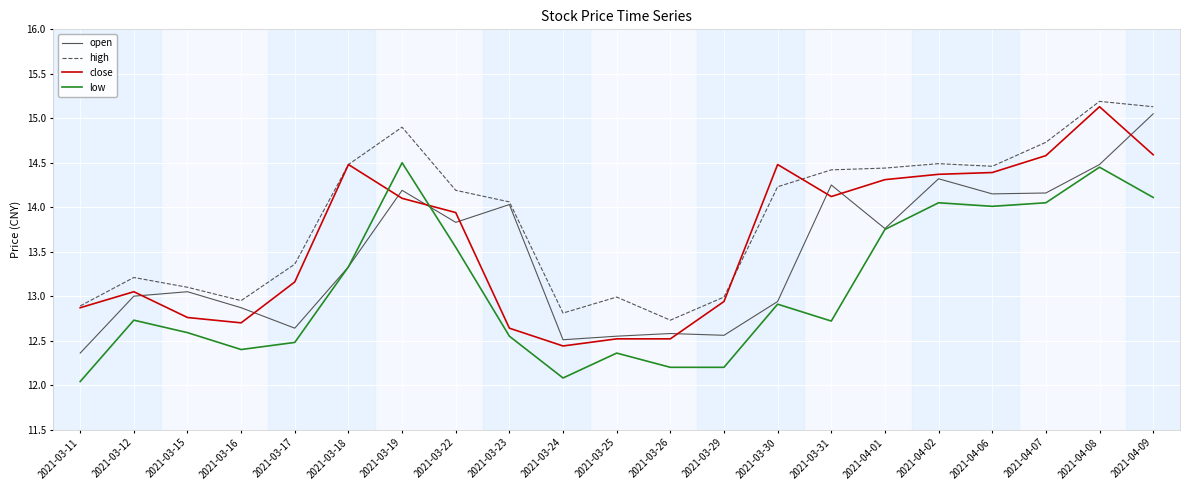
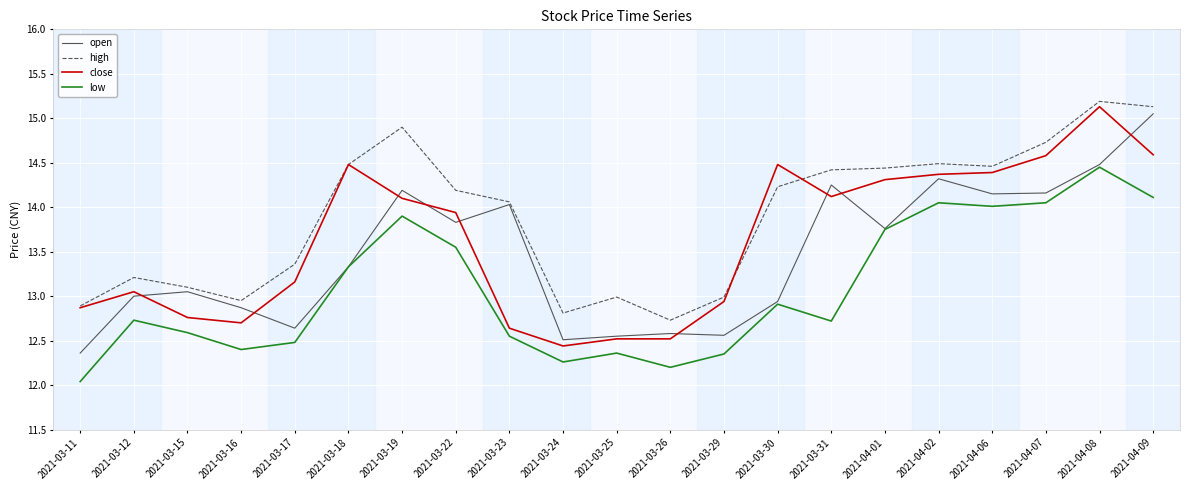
  {
    "close": {
      "2021-03-12": 13.1,
      "2021-03-15": 12.8,
      "2021-03-16": 12.7,
      "2021-03-17": 13.2,
      "2021-03-19": 14.1,
      "2021-03-22": 13.9,
      "2021-03-23": 12.6,
      "2021-03-24": 12.4,
      "2021-03-25": 12.5,
      "2021-03-26": 12.5,
      "2021-03-29": 12.9,
      "2021-03-30": 14.5,
      "2021-03-31": 14.1,
      "2021-04-01": 14.3,
      "2021-04-02": 14.4,
      "2021-04-06": 14.4,
      "2021-04-07": 14.6,
      "2021-04-08": 15.1,
      "2021-04-09": 14.6
    },
    "low": {
      "2021-03-11": 12.0,
      "2021-03-12": 12.7,
      "2021-03-15": 12.6,
      "2021-03-16": 12.4,
      "2021-03-17": 12.5,
-     "2021-03-19": 14.5,
+     "2021-03-19": 13.9,
      "2021-03-22": 13.6,
      "2021-03-23": 12.6,
-     "2021-03-24": 12.1,
+     "2021-03-24": 12.3,
      "2021-03-25": 12.4,
      "2021-03-26": 12.2,
-     "2021-03-29": 12.2,
+     "2021-03-29": 12.4,
      "2021-03-30": 12.9,
      "2021-03-31": 12.7,
      "2021-04-02": 14.1,
      "2021-04-06": 14.0,
      "2021-04-07": 14.1,
      "2021-04-08": 14.5,
      "2021-04-09": 14.1
    }
  }
